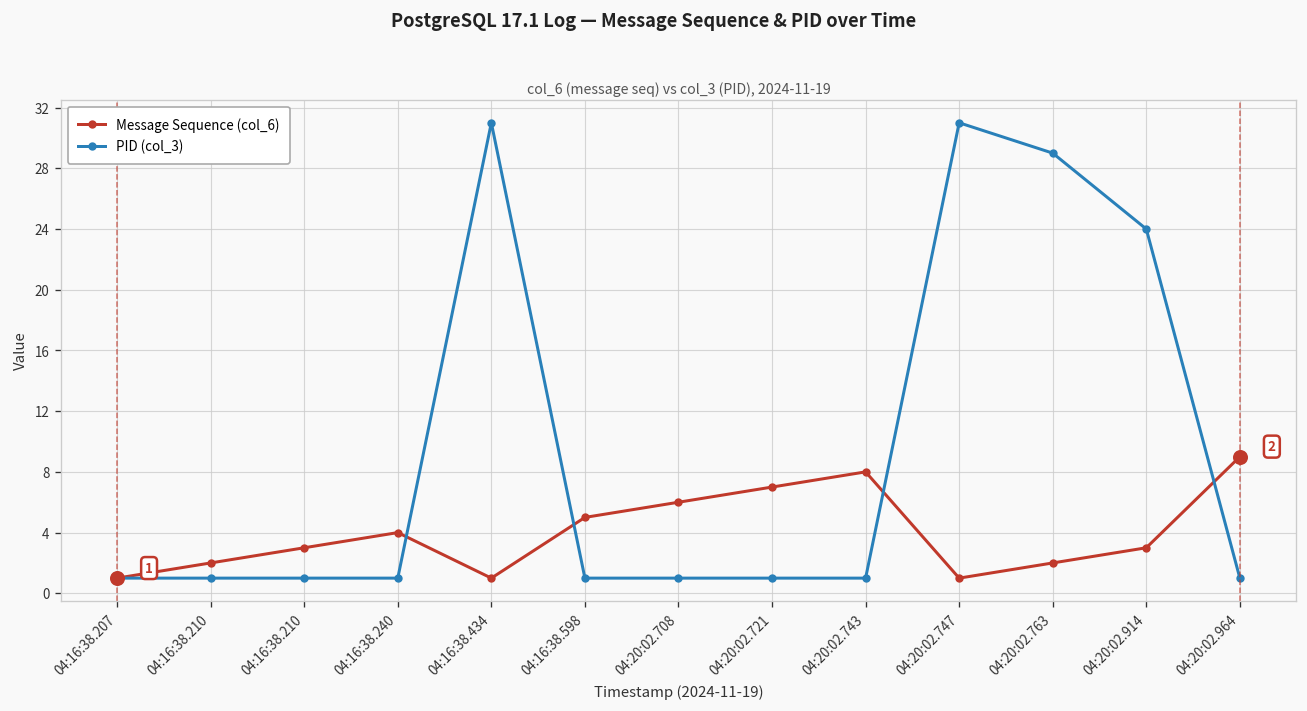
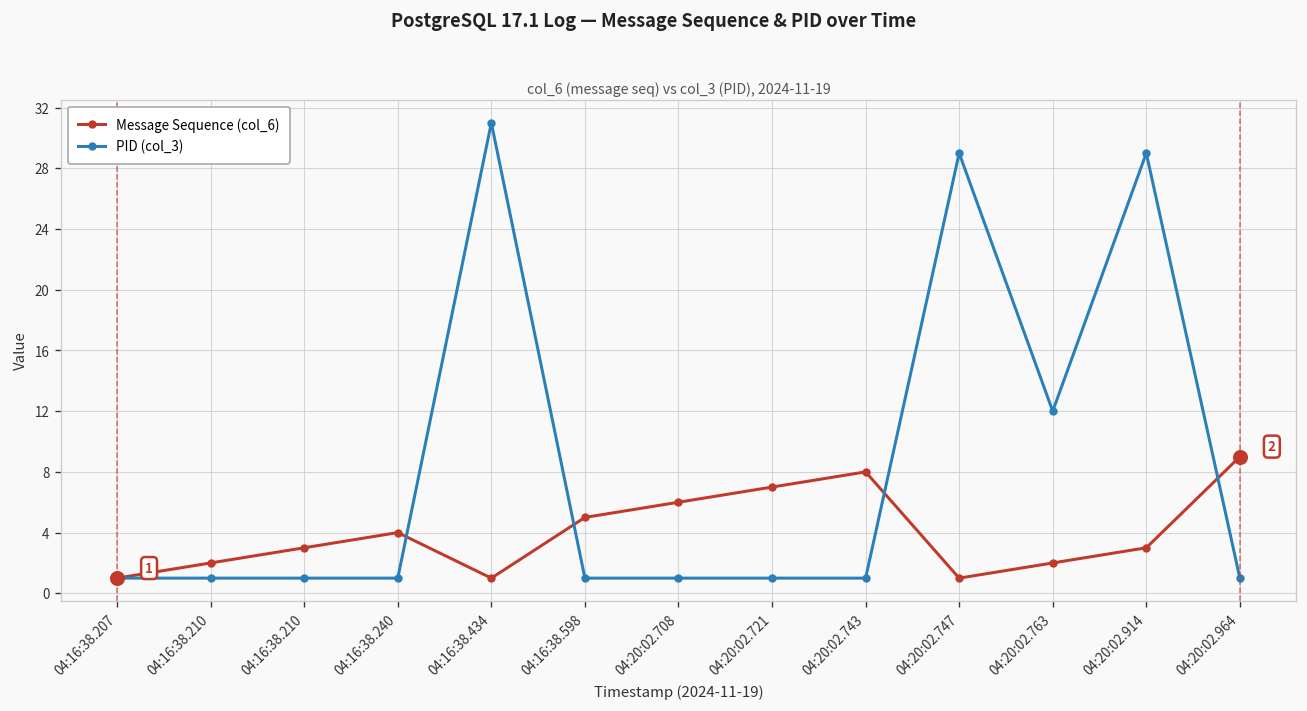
  {
    "PID (col_3)": {
      "04:16:38.240": 1,
      "04:16:38.434": 31,
      "04:16:38.598": 1,
      "04:20:02.708": 1,
      "04:20:02.721": 1,
      "04:20:02.743": 1,
-     "04:20:02.747": 31,
-     "04:20:02.763": 29,
-     "04:20:02.914": 24,
+     "04:20:02.747": 29,
+     "04:20:02.763": 12,
+     "04:20:02.914": 29,
      "04:20:02.964": 1
    }
  }
